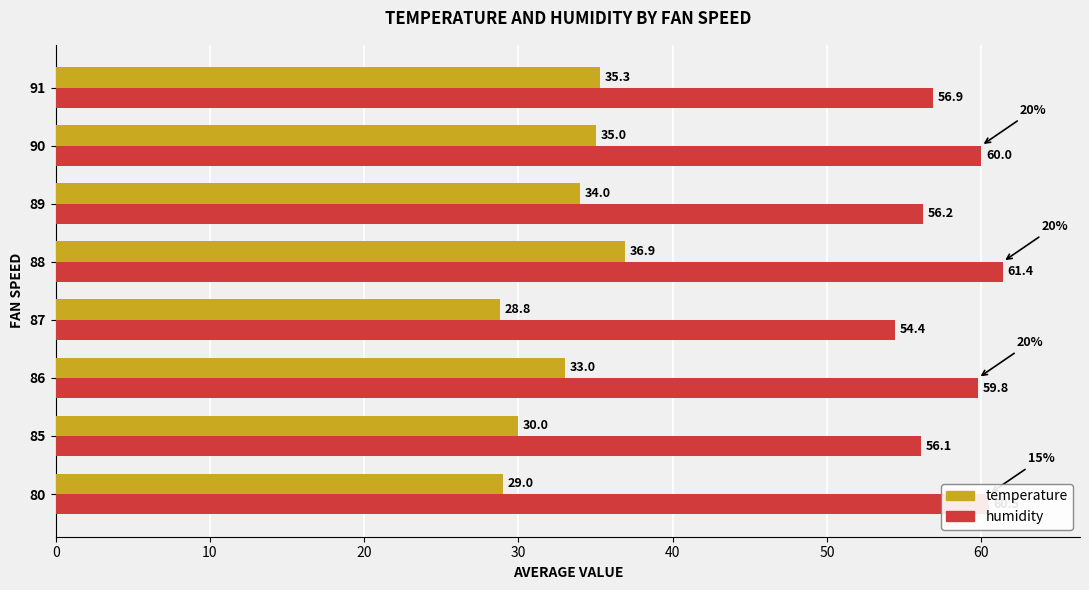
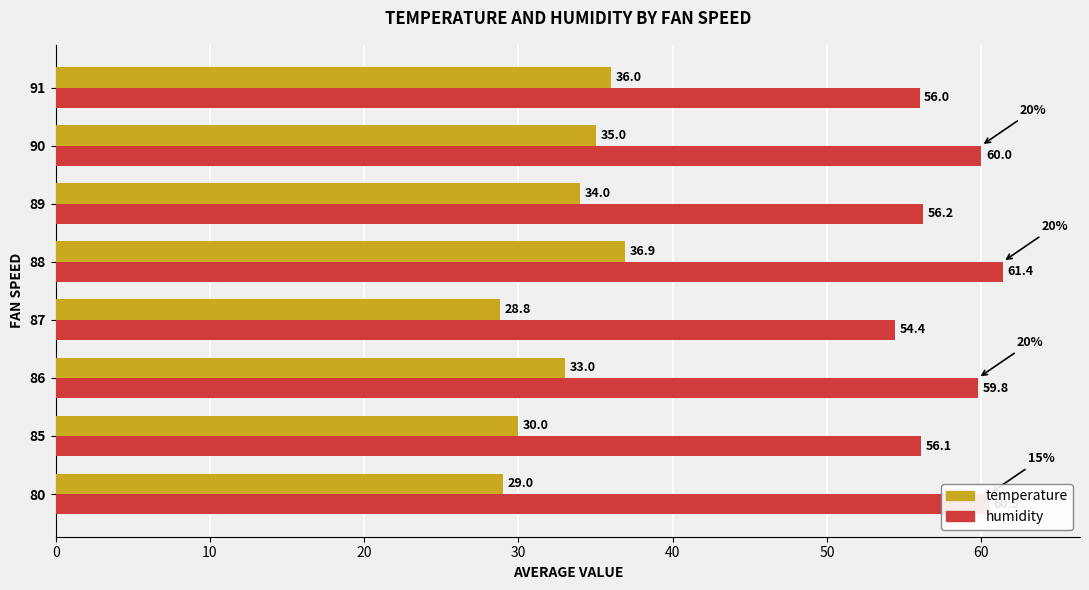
  {
    "temperature": {
-     "91": 35.3,
+     "91": 36.0,
      "90": 35.0,
      "89": 34.0,
      "88": 36.9,
      "87": 28.8,
      "86": 33.0,
      "85": 30.0,
      "80": 29.0
    },
    "humidity": {
-     "91": 56.9,
+     "91": 56.0,
      "90": 60.0,
      "89": 56.2,
      "88": 61.4,
      "87": 54.4,
      "86": 59.8,
      "85": 56.1
    }
  }
